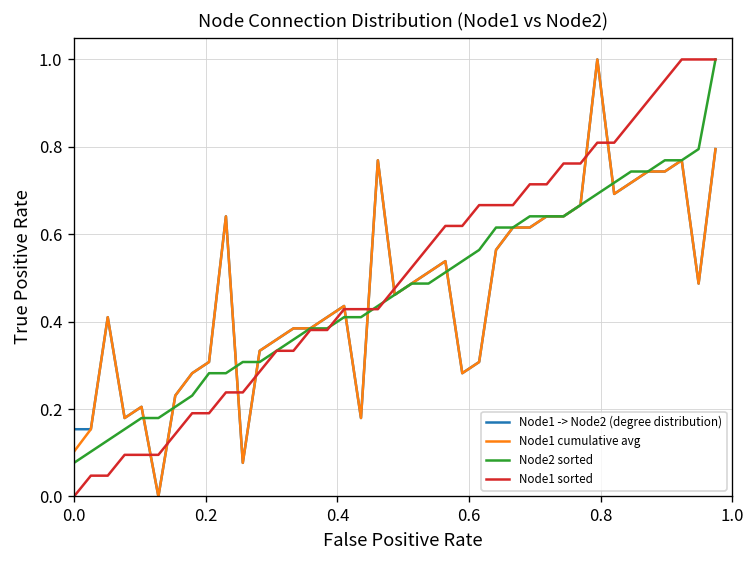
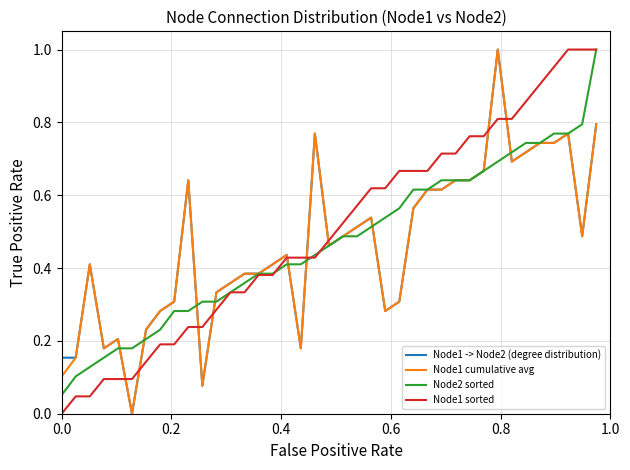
  {
    "Node1 -> Node2 (degree distribution)": {
      "0.0": 0.15
    },
    "Node1 cumulative avg": {
      "0.0": 0.10
    },
    "Node2 sorted": {
-     "0.0": 0.08
+     "0.0": 0.05
    },
    "Node1 sorted": {
      "0.0": 0.00
    }
  }
